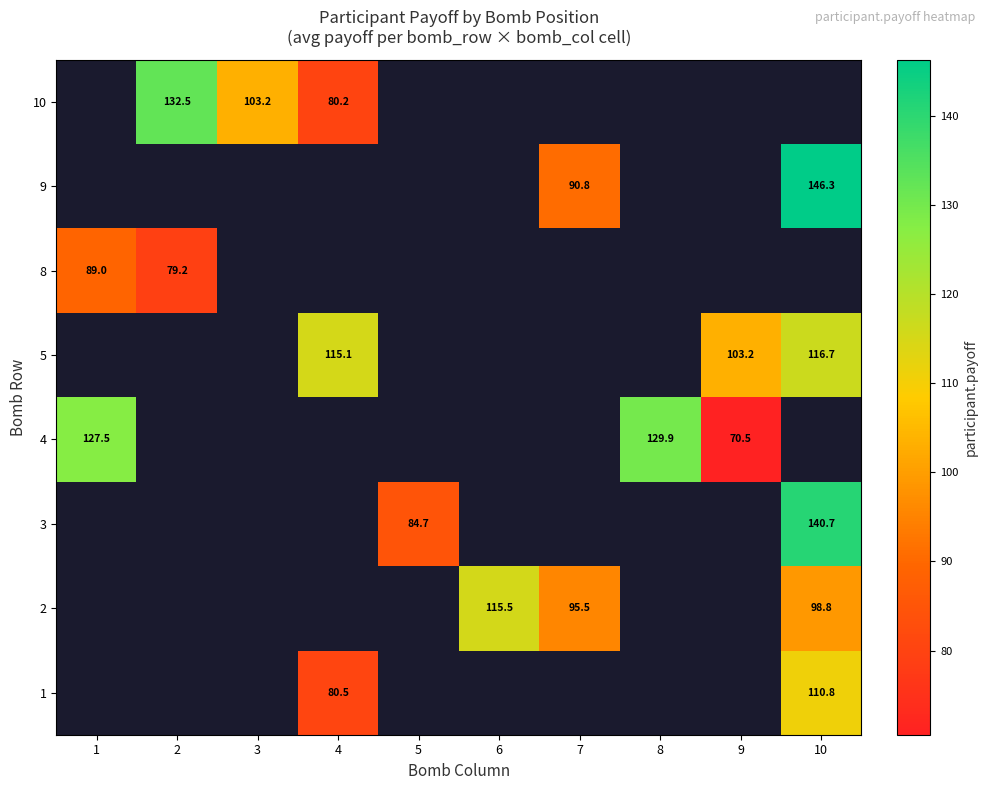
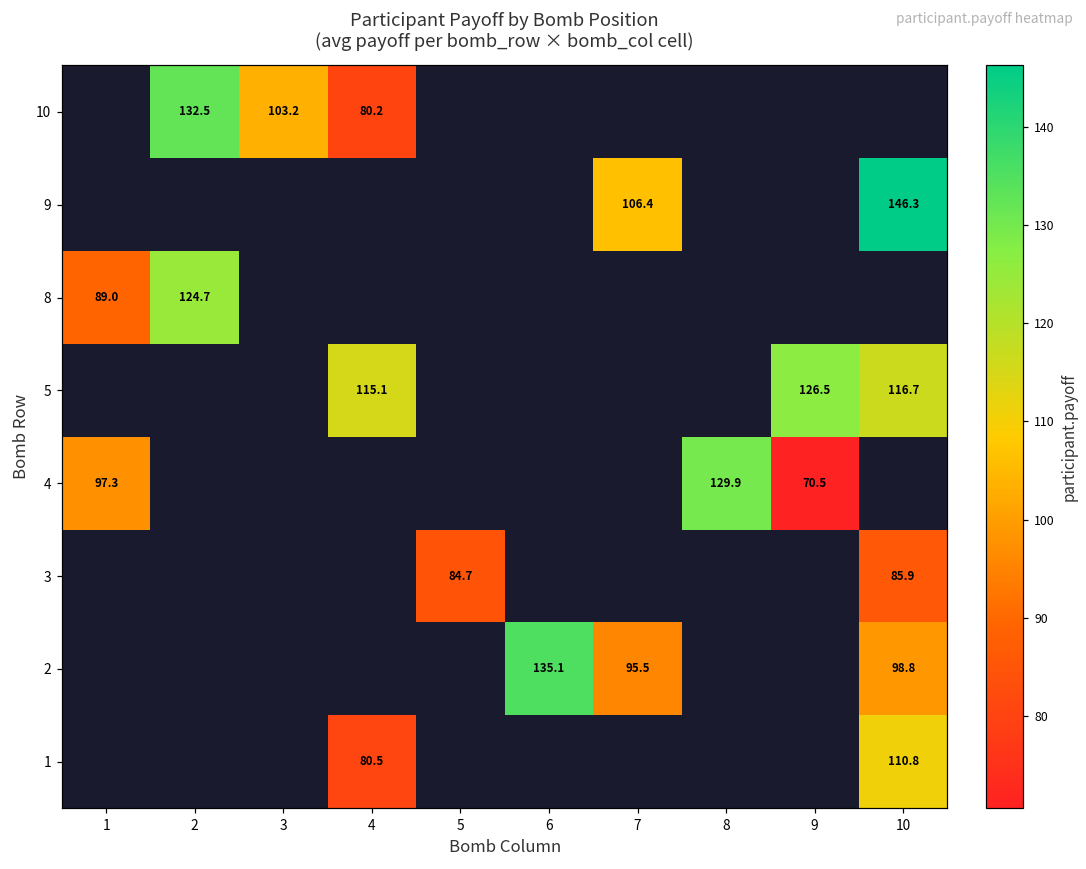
  {
    "10": {
      "2": 132.5,
      "3": 103.2,
      "4": 80.2
    },
    "9": {
-     "7": 90.8,
+     "7": 106.4,
      "10": 146.3
    },
    "8": {
      "1": 89.0,
-     "2": 79.2
+     "2": 124.7
    },
    "5": {
      "4": 115.1,
-     "9": 103.2,
+     "9": 126.5,
      "10": 116.7
    },
    "4": {
-     "1": 127.5,
+     "1": 97.3,
      "8": 129.9,
      "9": 70.5
    },
    "3": {
      "5": 84.7,
-     "10": 140.7
+     "10": 85.9
    },
    "2": {
-     "6": 115.5,
+     "6": 135.1,
      "7": 95.5,
      "10": 98.8
    },
    "1": {
      "4": 80.5,
      "10": 110.8
    }
  }
